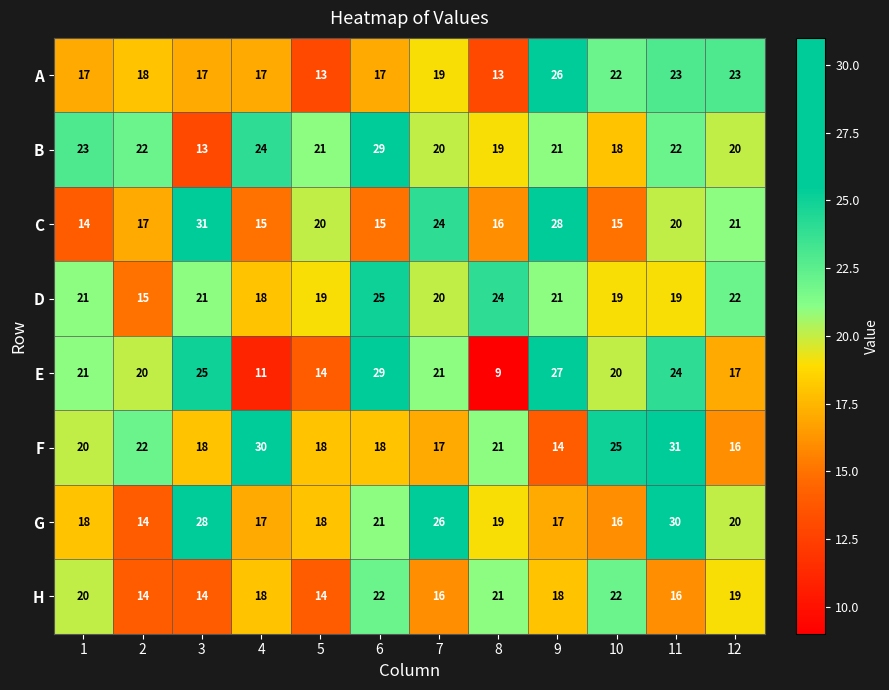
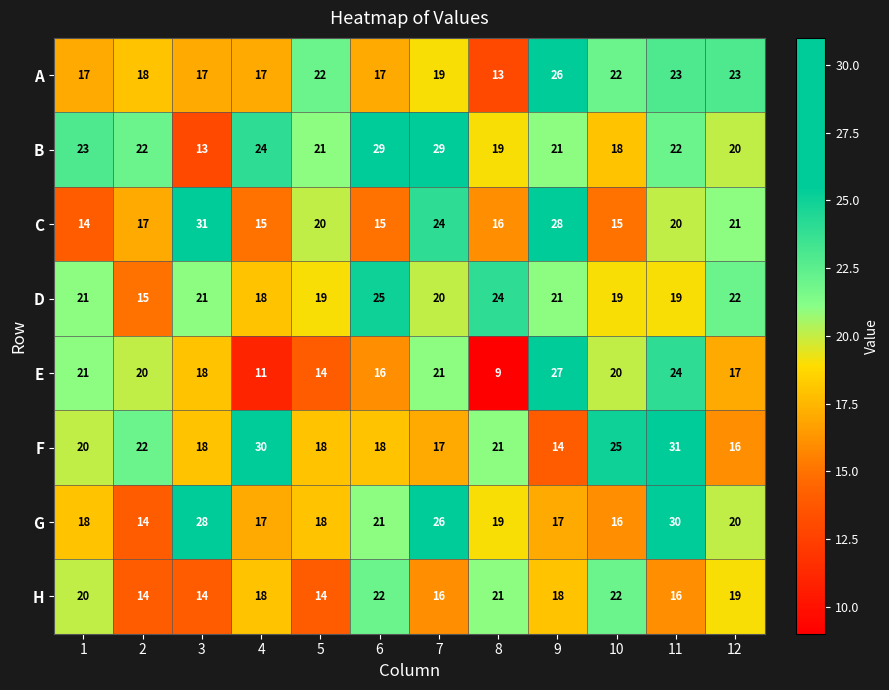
  {
    "A": {
      "1": 17,
      "2": 18,
      "3": 17,
      "4": 17,
-     "5": 13,
+     "5": 22,
      "6": 17,
      "7": 19,
      "8": 13,
      "9": 26,
      "10": 22,
      "11": 23,
      "12": 23
    },
    "B": {
      "1": 23,
      "2": 22,
      "3": 13,
      "4": 24,
      "5": 21,
      "6": 29,
-     "7": 20,
+     "7": 29,
      "8": 19,
      "9": 21,
      "10": 18,
      "11": 22,
      "12": 20
    },
    "C": {
      "1": 14,
      "2": 17,
      "3": 31,
      "4": 15,
      "5": 20,
      "6": 15,
      "7": 24,
      "8": 16,
      "9": 28,
      "10": 15,
      "11": 20,
      "12": 21
    },
    "D": {
      "1": 21,
      "2": 15,
      "3": 21,
      "4": 18,
      "5": 19,
      "6": 25,
      "7": 20,
      "8": 24,
      "9": 21,
      "10": 19,
      "11": 19,
      "12": 22
    },
    "E": {
      "1": 21,
      "2": 20,
-     "3": 25,
+     "3": 18,
      "4": 11,
      "5": 14,
-     "6": 29,
+     "6": 16,
      "7": 21,
      "8": 9,
      "9": 27,
      "10": 20,
      "11": 24,
      "12": 17
    },
    "F": {
      "1": 20,
      "2": 22,
      "3": 18,
      "4": 30,
      "5": 18,
      "6": 18,
      "7": 17,
      "8": 21,
      "9": 14,
      "10": 25,
      "11": 31,
      "12": 16
    },
    "G": {
      "1": 18,
      "2": 14,
      "3": 28,
      "4": 17,
      "5": 18,
      "6": 21,
      "7": 26,
      "8": 19,
      "9": 17,
      "10": 16,
      "11": 30,
      "12": 20
    },
    "H": {
      "1": 20,
      "2": 14,
      "3": 14,
      "4": 18,
      "5": 14,
      "6": 22,
      "7": 16,
      "8": 21,
      "9": 18,
      "10": 22,
      "11": 16,
      "12": 19
    }
  }
